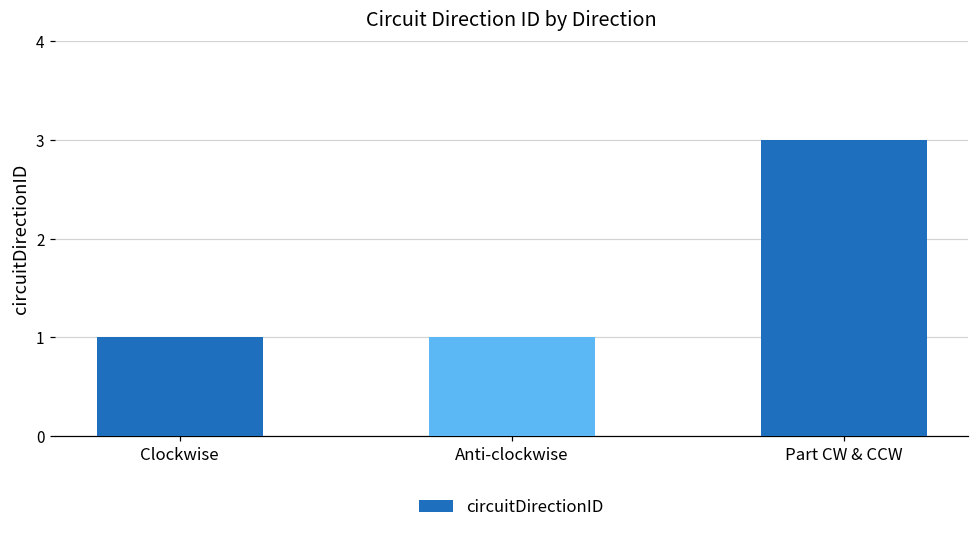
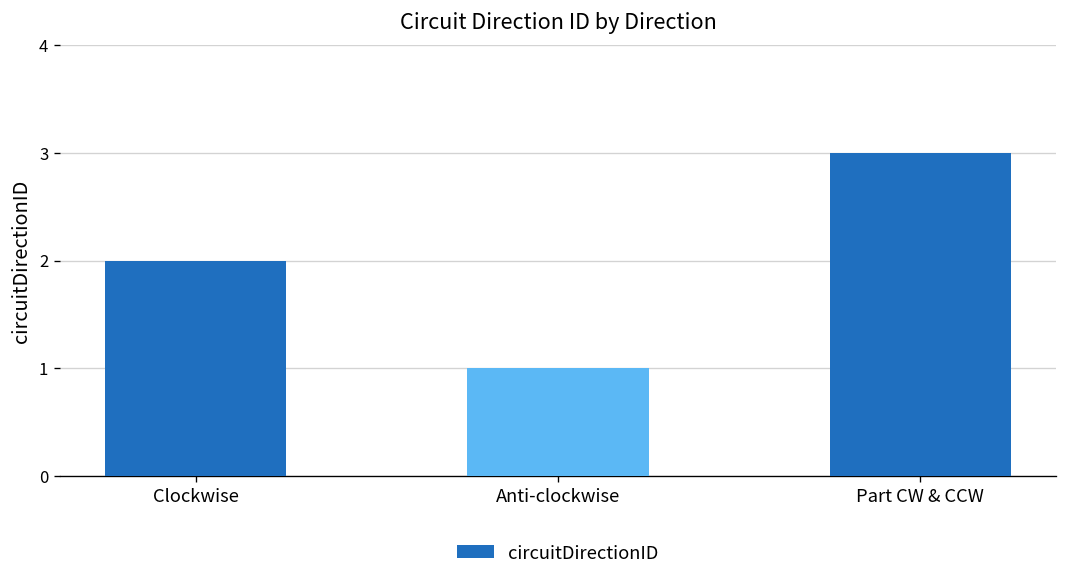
  {
-   "Clockwise": 1,
+   "Clockwise": 2,
    "Anti-clockwise": 1,
    "Part CW & CCW": 3
  }
